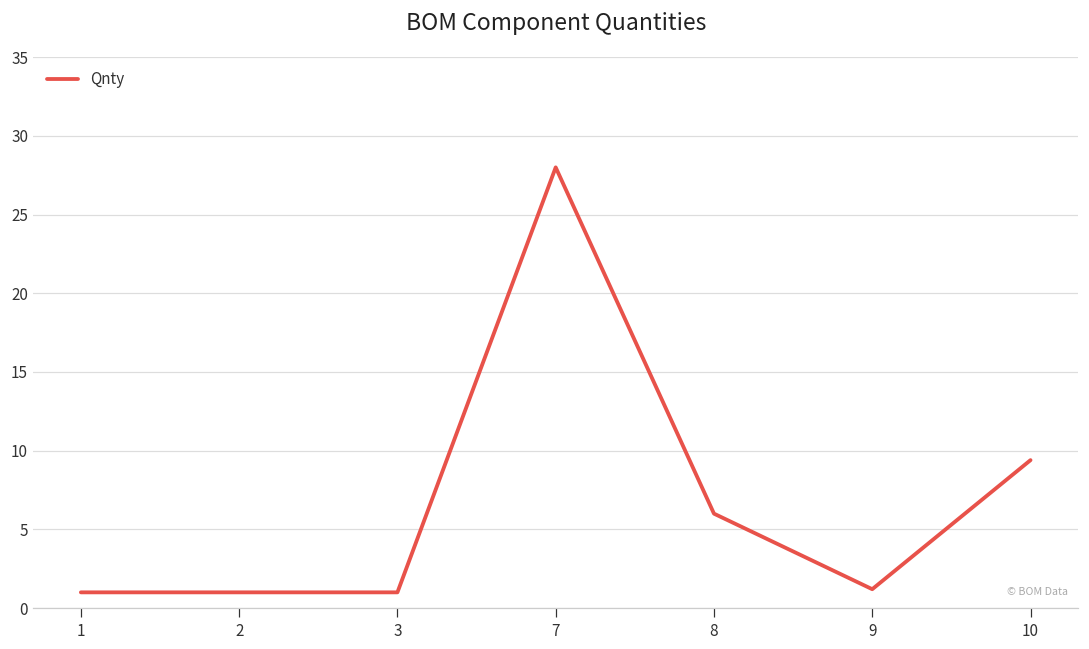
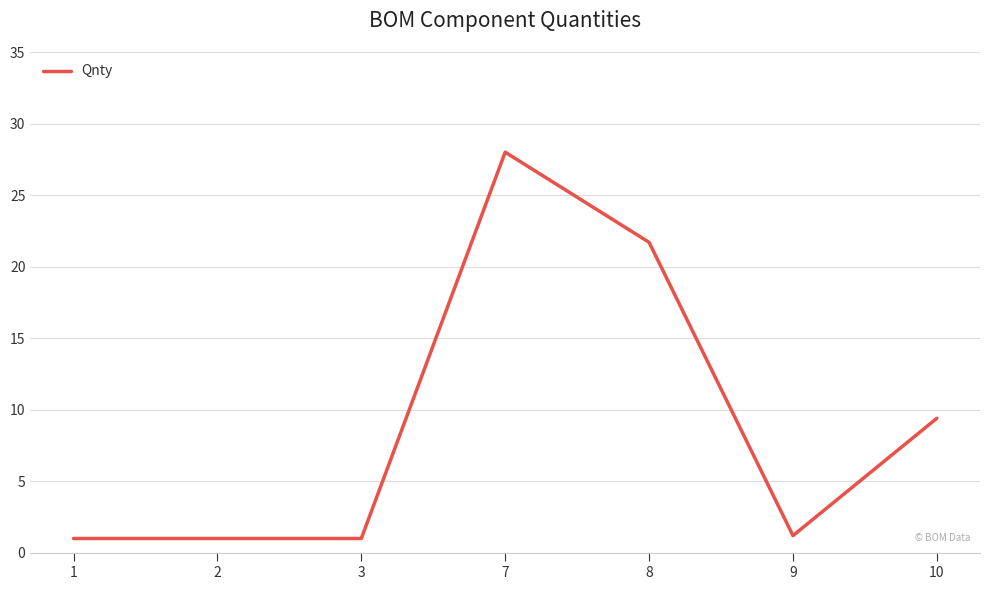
  {
    "1": 1.0,
    "2": 1.0,
    "3": 1.0,
    "7": 28.0,
-   "8": 6.0,
+   "8": 21.7,
    "9": 1.2,
    "10": 9.4
  }
